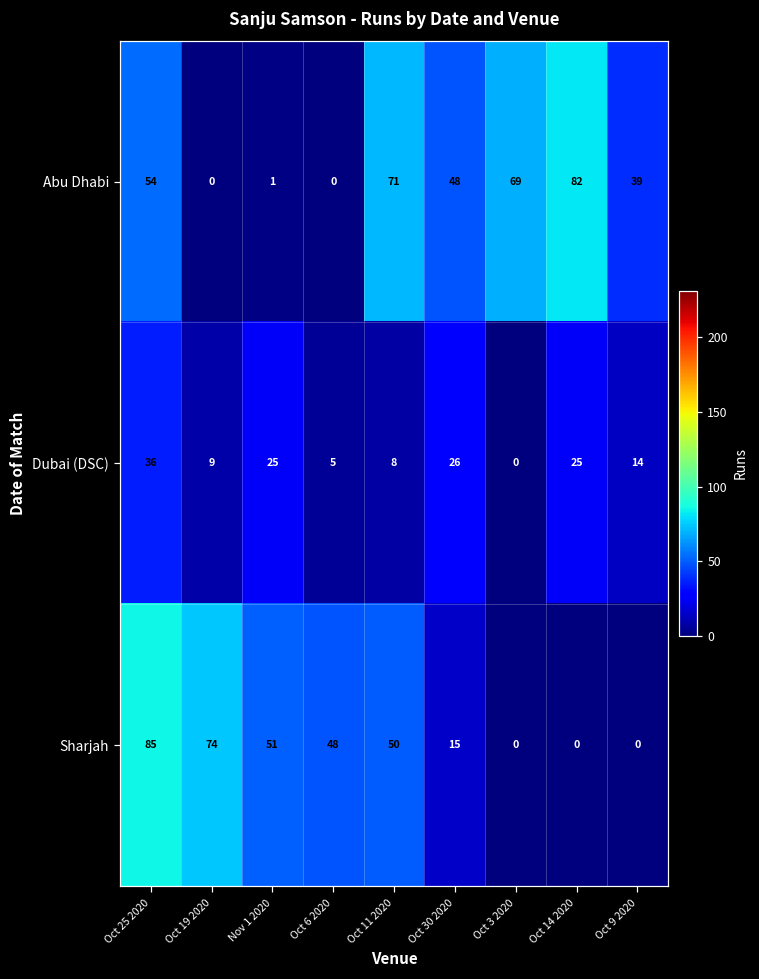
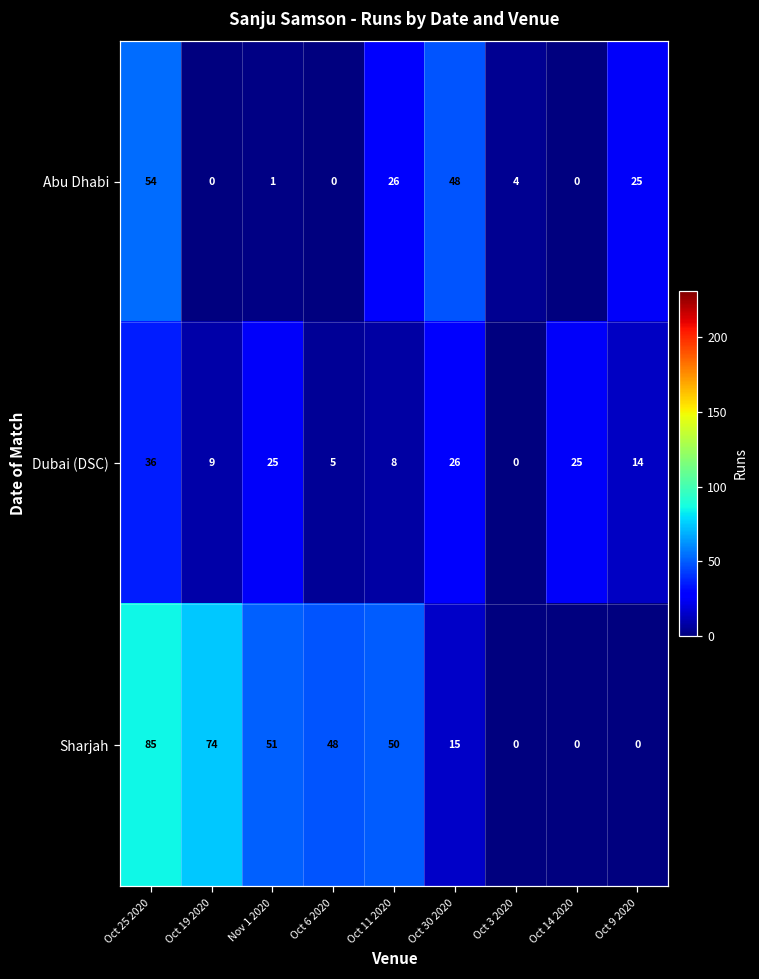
  {
    "Abu Dhabi": {
      "Oct 25 2020": 54,
      "Oct 19 2020": 0,
      "Nov 1 2020": 1,
      "Oct 6 2020": 0,
-     "Oct 11 2020": 71,
+     "Oct 11 2020": 26,
      "Oct 30 2020": 48,
-     "Oct 3 2020": 69,
-     "Oct 14 2020": 82,
-     "Oct 9 2020": 39
+     "Oct 3 2020": 4,
+     "Oct 14 2020": 0,
+     "Oct 9 2020": 25
    },
    "Dubai (DSC)": {
      "Oct 25 2020": 36,
      "Oct 19 2020": 9,
      "Nov 1 2020": 25,
      "Oct 6 2020": 5,
      "Oct 11 2020": 8,
      "Oct 30 2020": 26,
      "Oct 3 2020": 0,
      "Oct 14 2020": 25,
      "Oct 9 2020": 14
    },
    "Sharjah": {
      "Oct 25 2020": 85,
      "Oct 19 2020": 74,
      "Nov 1 2020": 51,
      "Oct 6 2020": 48,
      "Oct 11 2020": 50,
      "Oct 30 2020": 15,
      "Oct 3 2020": 0,
      "Oct 14 2020": 0,
      "Oct 9 2020": 0
    }
  }
